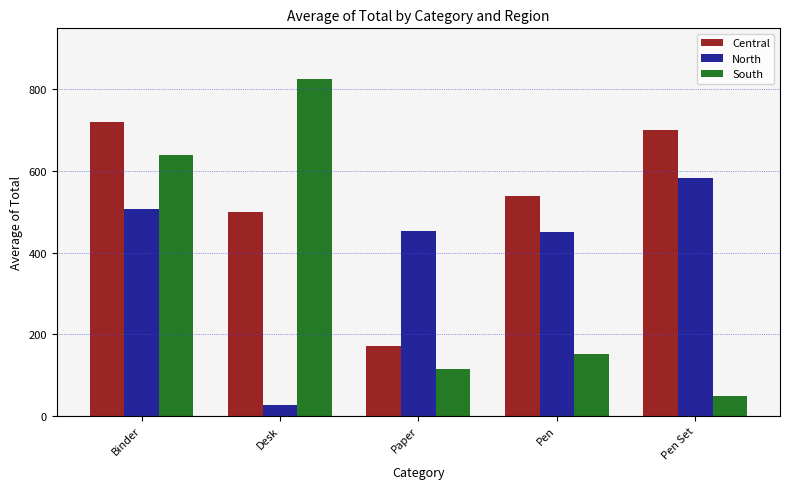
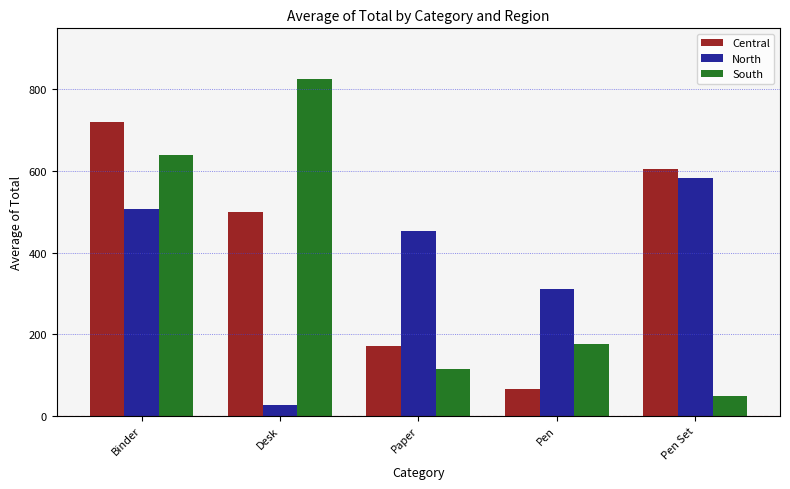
  {
    "Central": {
      "Binder": 720,
      "Desk": 500,
      "Paper": 170,
-     "Pen": 540,
-     "Pen Set": 700
+     "Pen": 70,
+     "Pen Set": 610
    },
    "North": {
      "Binder": 510,
      "Desk": 30,
      "Paper": 450,
-     "Pen": 450,
+     "Pen": 310,
      "Pen Set": 580
    },
    "South": {
      "Binder": 640,
      "Desk": 830,
      "Paper": 120,
-     "Pen": 150,
+     "Pen": 180,
      "Pen Set": 50
    }
  }
